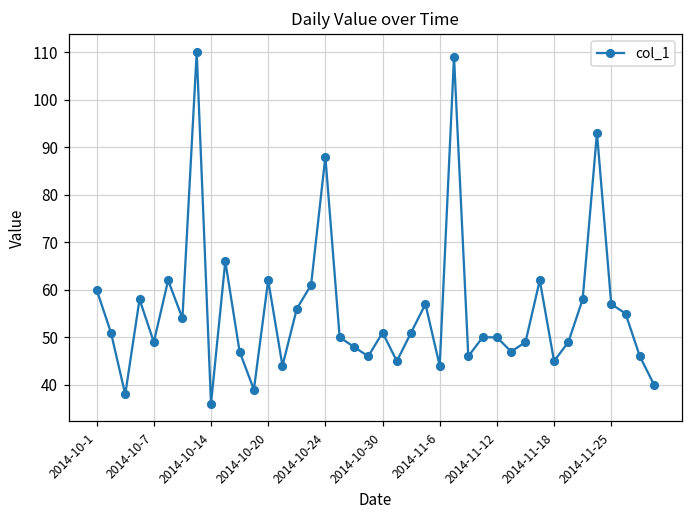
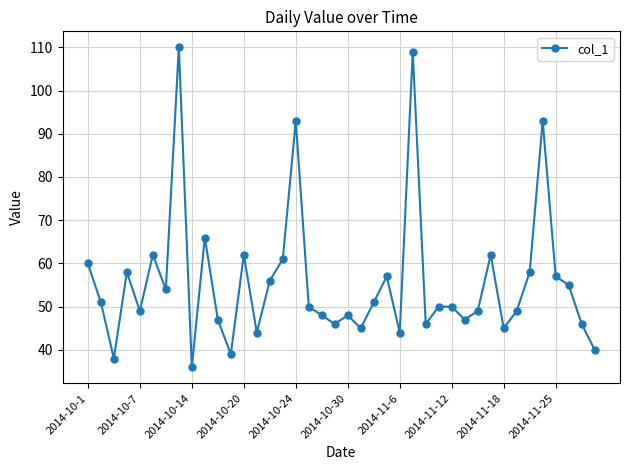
  {
    "2014-10-1": 60,
    "2014-10-7": 49,
    "2014-10-14": 36,
    "2014-10-20": 62,
-   "2014-10-24": 88,
-   "2014-10-30": 51,
+   "2014-10-24": 93,
+   "2014-10-30": 48,
    "2014-11-6": 44,
    "2014-11-12": 50,
    "2014-11-18": 45,
    "2014-11-25": 57
  }
